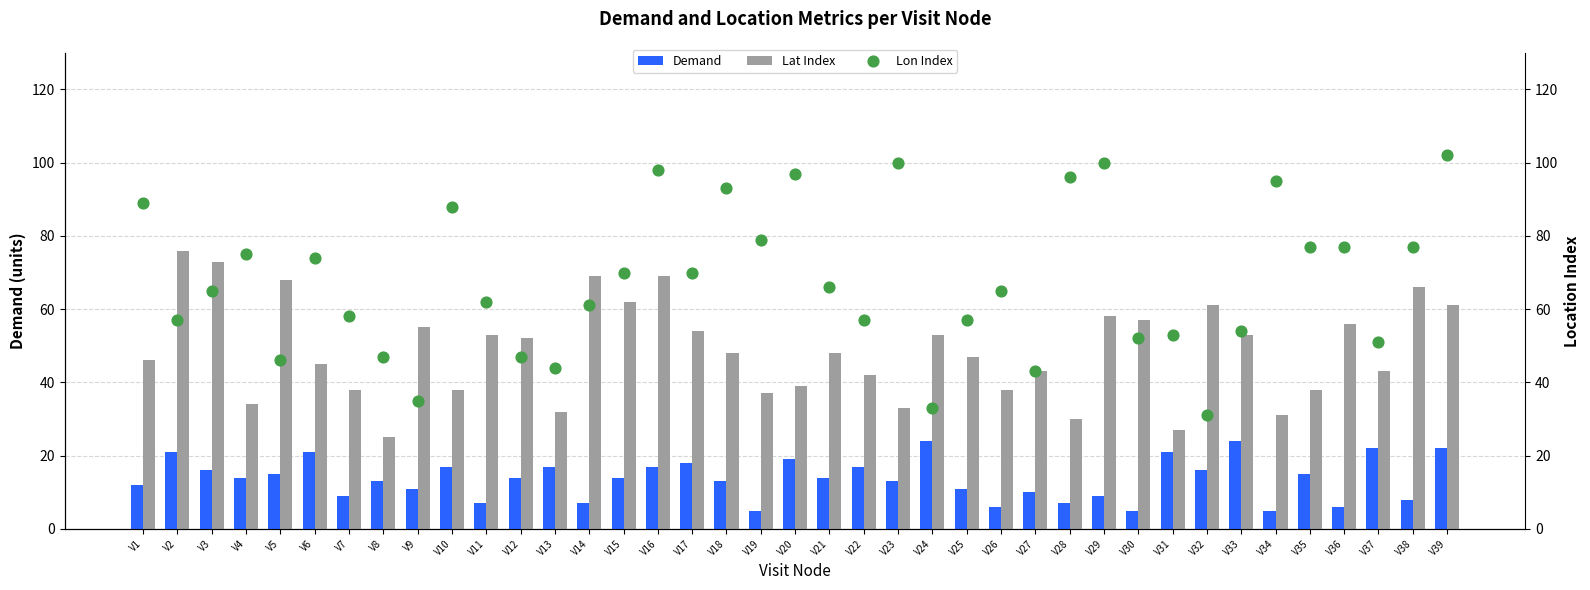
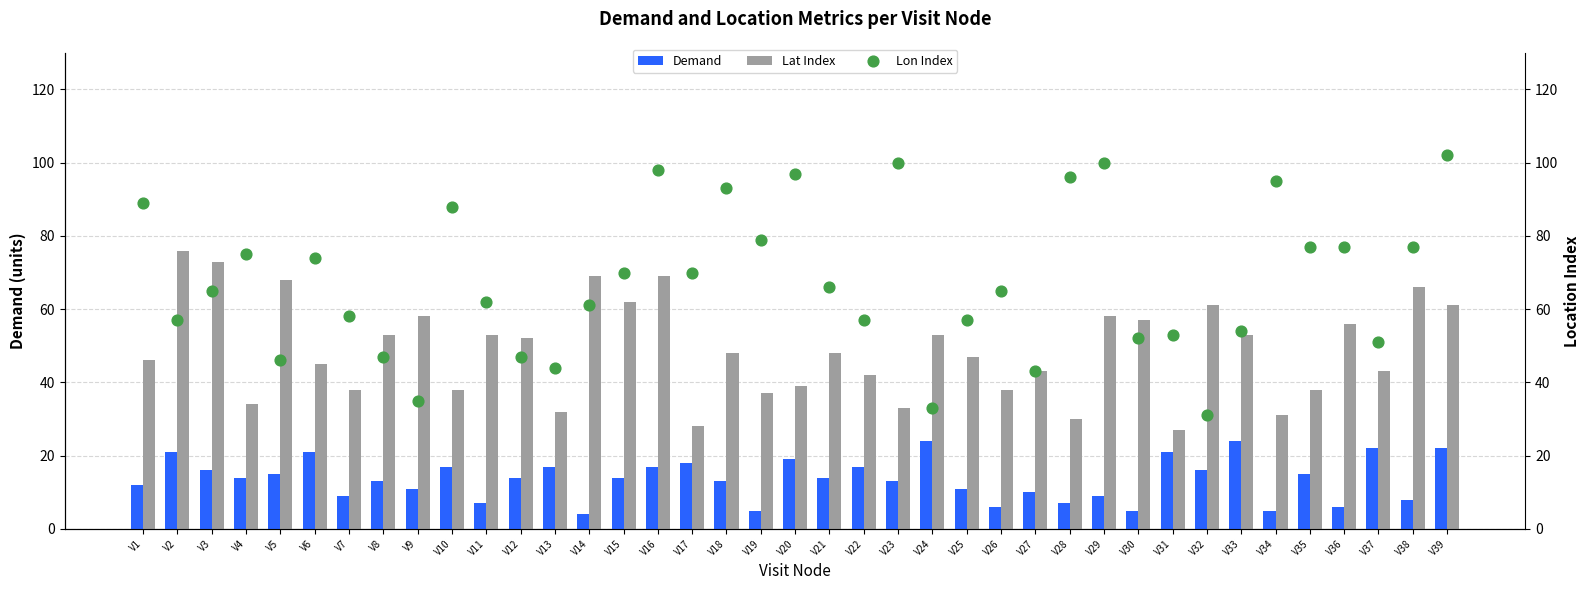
  {
    "Demand": {
      "V1": 12,
      "V2": 21,
      "V3": 16,
      "V4": 14,
      "V5": 15,
      "V6": 21,
      "V7": 9,
      "V8": 13,
      "V9": 11,
      "V10": 17,
      "V11": 7,
      "V12": 14,
      "V13": 17,
-     "V14": 7,
+     "V14": 4,
      "V15": 14,
      "V16": 17,
      "V17": 18,
      "V18": 13,
      "V19": 5,
      "V20": 19,
      "V21": 14,
      "V22": 17,
      "V23": 13,
      "V24": 24,
      "V25": 11,
      "V26": 6,
      "V27": 10,
      "V28": 7,
      "V29": 9,
      "V30": 5,
      "V31": 21,
      "V32": 16,
      "V33": 24,
      "V34": 5,
      "V35": 15,
      "V36": 6,
      "V37": 22,
      "V38": 8,
      "V39": 22
    },
    "Lat Index": {
      "V1": 46,
      "V2": 76,
      "V3": 73,
      "V4": 34,
      "V5": 68,
      "V6": 45,
      "V7": 38,
-     "V8": 25,
-     "V9": 55,
+     "V8": 53,
+     "V9": 58,
      "V10": 38,
      "V11": 53,
      "V12": 52,
      "V13": 32,
      "V14": 69,
      "V15": 62,
      "V16": 69,
-     "V17": 54,
+     "V17": 28,
      "V18": 48,
      "V19": 37,
      "V20": 39,
      "V21": 48,
      "V22": 42,
      "V23": 33,
      "V24": 53,
      "V25": 47,
      "V26": 38,
      "V27": 43,
      "V28": 30,
      "V29": 58,
      "V30": 57,
      "V31": 27,
      "V32": 61,
      "V33": 53,
      "V34": 31,
      "V35": 38,
      "V36": 56,
      "V37": 43,
      "V38": 66,
      "V39": 61
    }
  }
